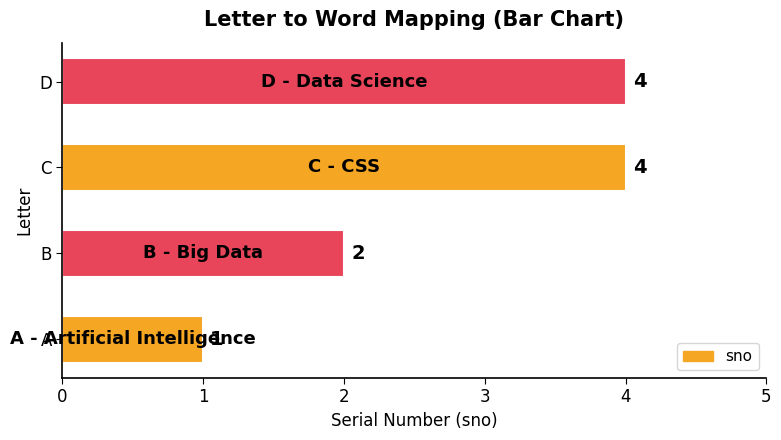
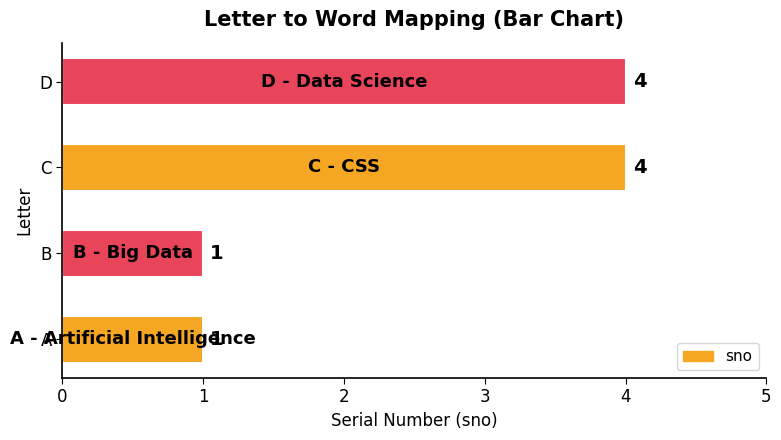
  {
    "D": 4,
    "C": 4,
-   "B": 2
+   "B": 1
  }
